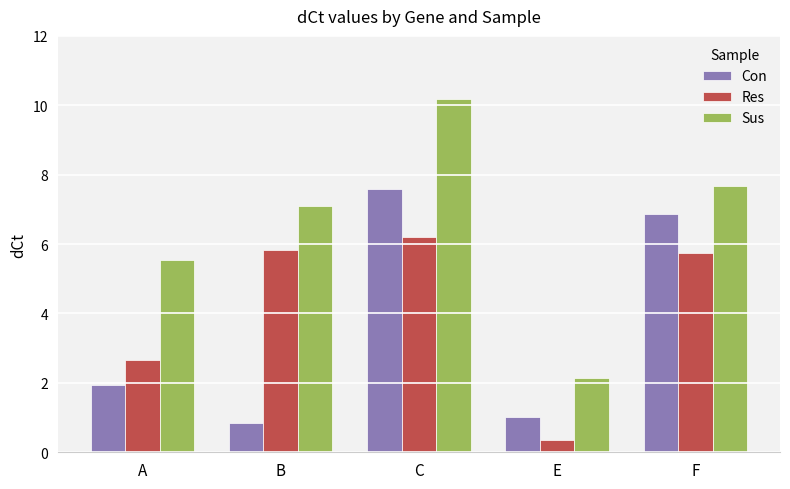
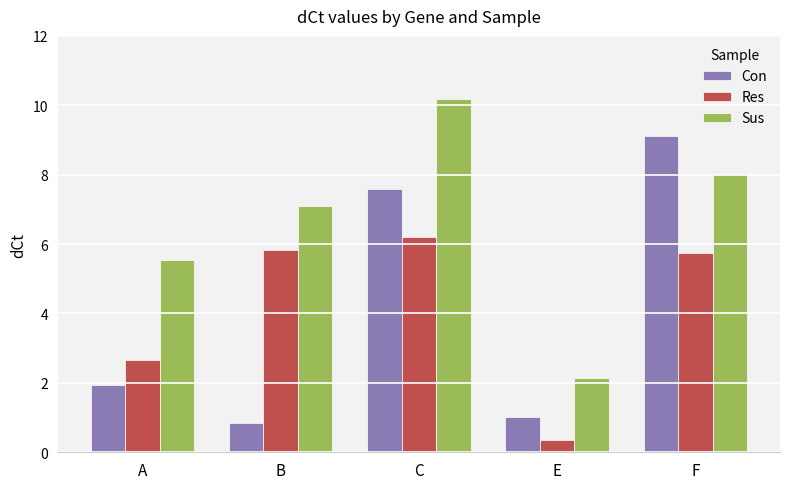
  {
    "Con": {
      "A": 2.0,
      "B": 0.9,
      "C": 7.6,
      "E": 1.0,
-     "F": 6.9
+     "F": 9.1
    },
    "Res": {
      "A": 2.7,
      "B": 5.8,
      "C": 6.2,
      "E": 0.4,
      "F": 5.8
    },
    "Sus": {
      "A": 5.5,
      "B": 7.1,
      "C": 10.2,
      "E": 2.1,
-     "F": 7.7
+     "F": 8.0
    }
  }
